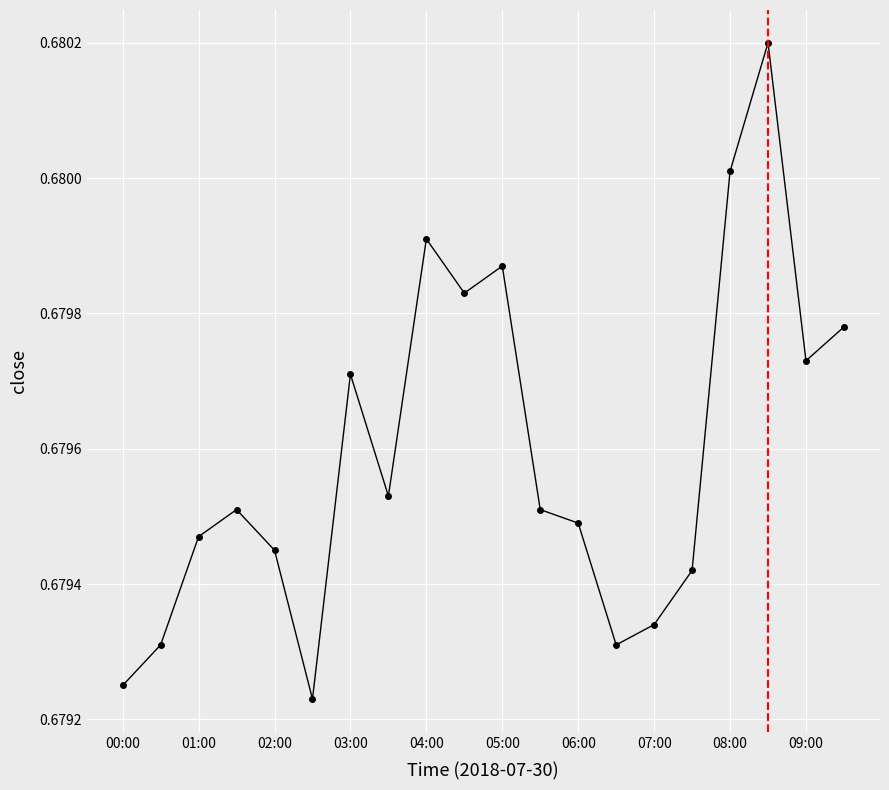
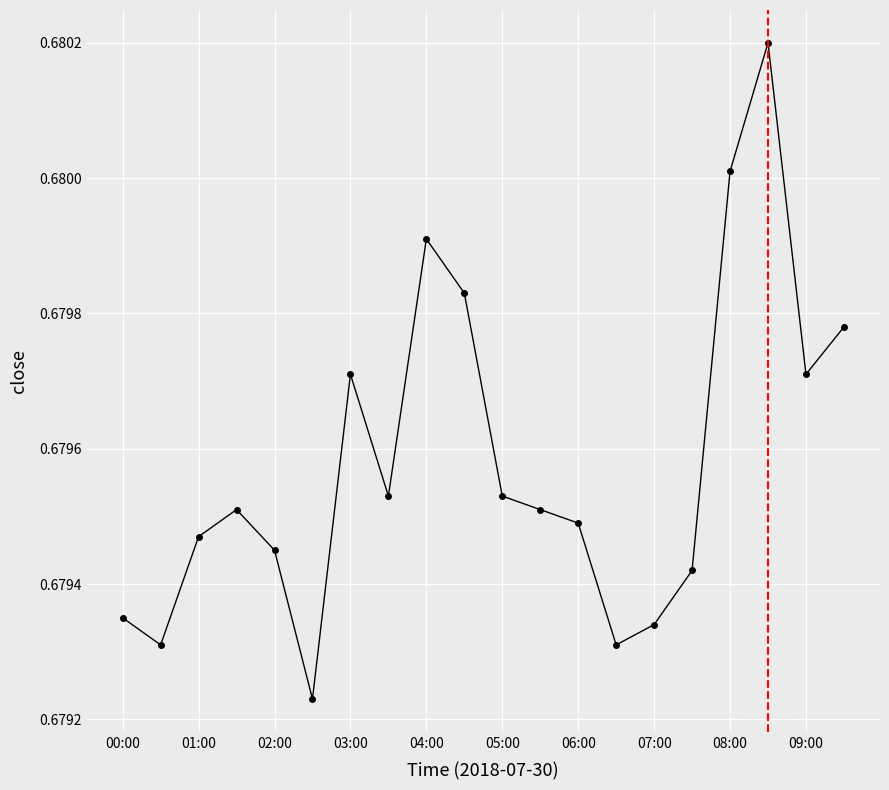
  {
-   "00:00": 0.67925,
+   "00:00": 0.67935,
    "01:00": 0.67947,
    "02:00": 0.67945,
    "03:00": 0.67971,
    "04:00": 0.67991,
-   "05:00": 0.67987,
+   "05:00": 0.67953,
    "06:00": 0.67949,
    "07:00": 0.67934,
    "08:00": 0.68001,
-   "09:00": 0.67973
+   "09:00": 0.67971
  }
